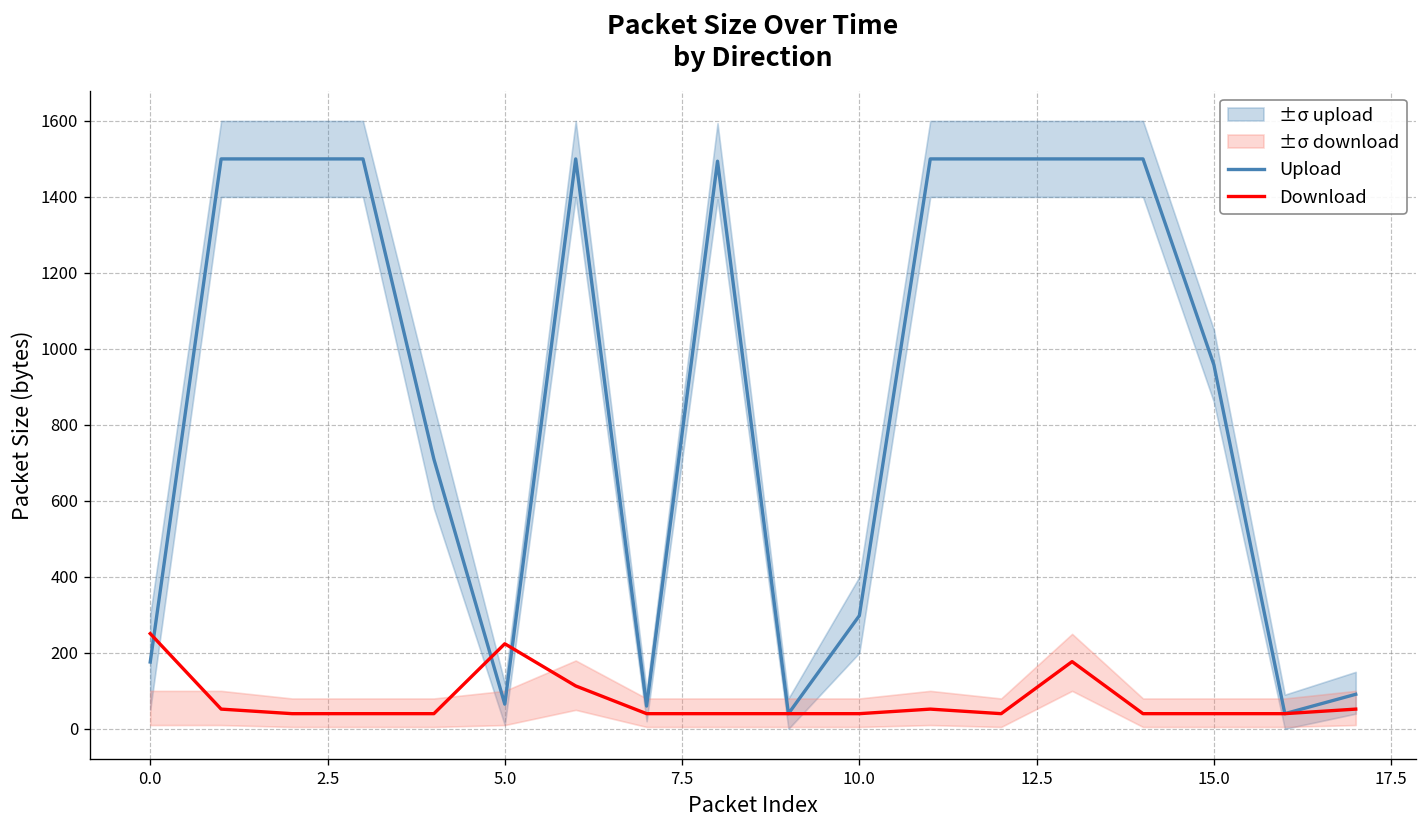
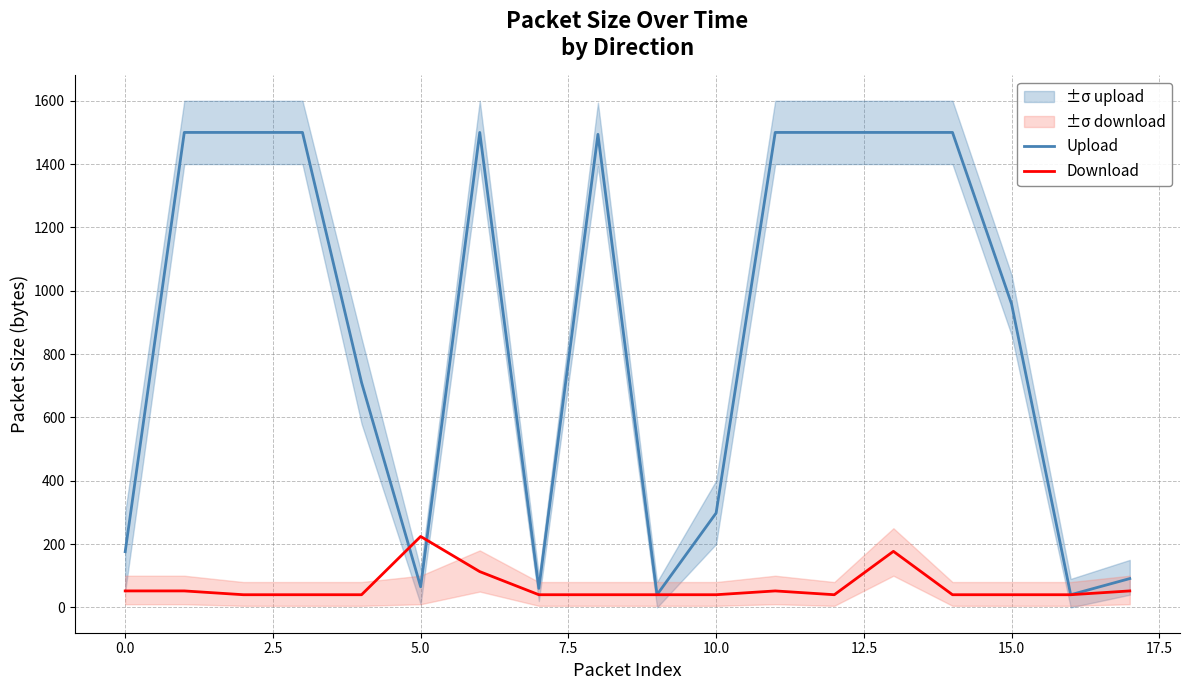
  {
    "Download": {
-     "0.0": 250,
+     "0.0": 50,
      "5.0": 220,
      "10.0": 40,
      "15.0": 40
    }
  }
